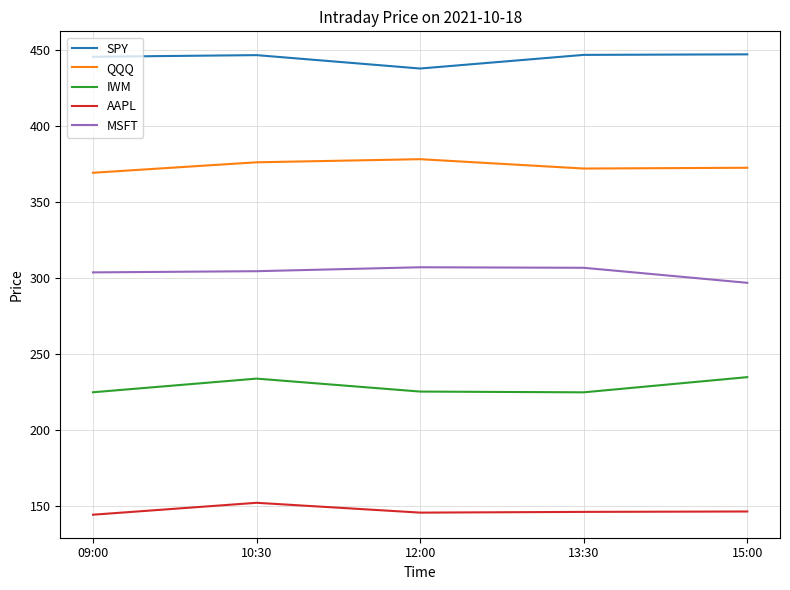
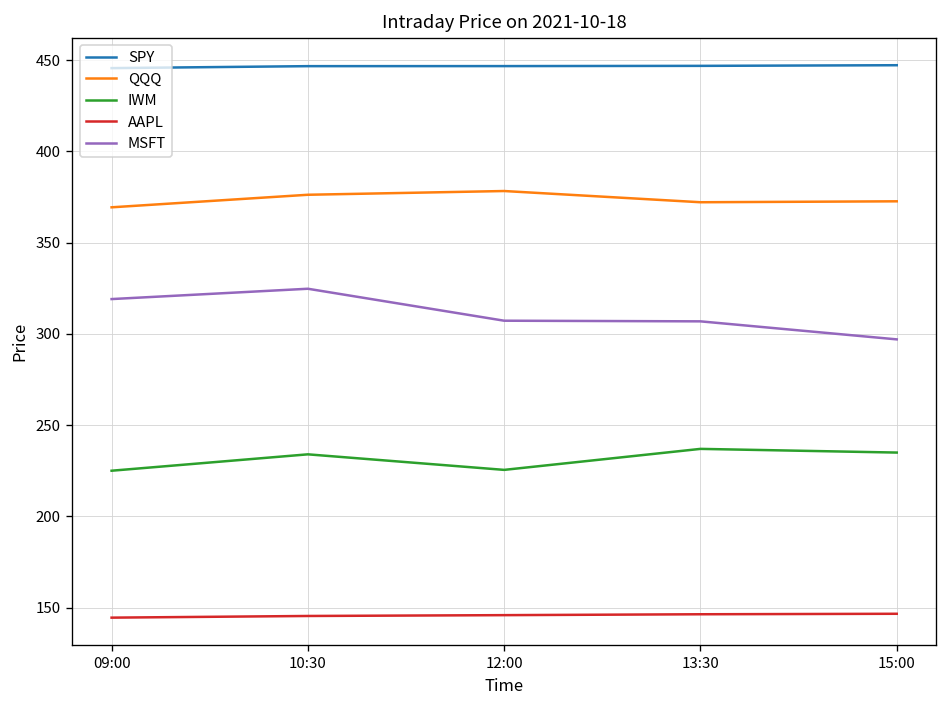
  {
    "SPY": {
      "10:30": 447,
-     "12:00": 438,
+     "12:00": 447,
      "13:30": 447,
      "15:00": 447
    },
    "QQQ": {
      "09:00": 369,
      "10:30": 376,
      "12:00": 378,
      "13:30": 372,
      "15:00": 373
    },
    "IWM": {
      "09:00": 225,
      "10:30": 234,
      "12:00": 225,
-     "13:30": 225,
+     "13:30": 237,
      "15:00": 235
    },
    "AAPL": {
      "09:00": 144,
-     "10:30": 152,
+     "10:30": 145,
      "12:00": 146,
      "13:30": 146,
      "15:00": 147
    },
    "MSFT": {
-     "09:00": 304,
-     "10:30": 305,
+     "09:00": 319,
+     "10:30": 325,
      "12:00": 307,
      "13:30": 307,
      "15:00": 297
    }
  }
